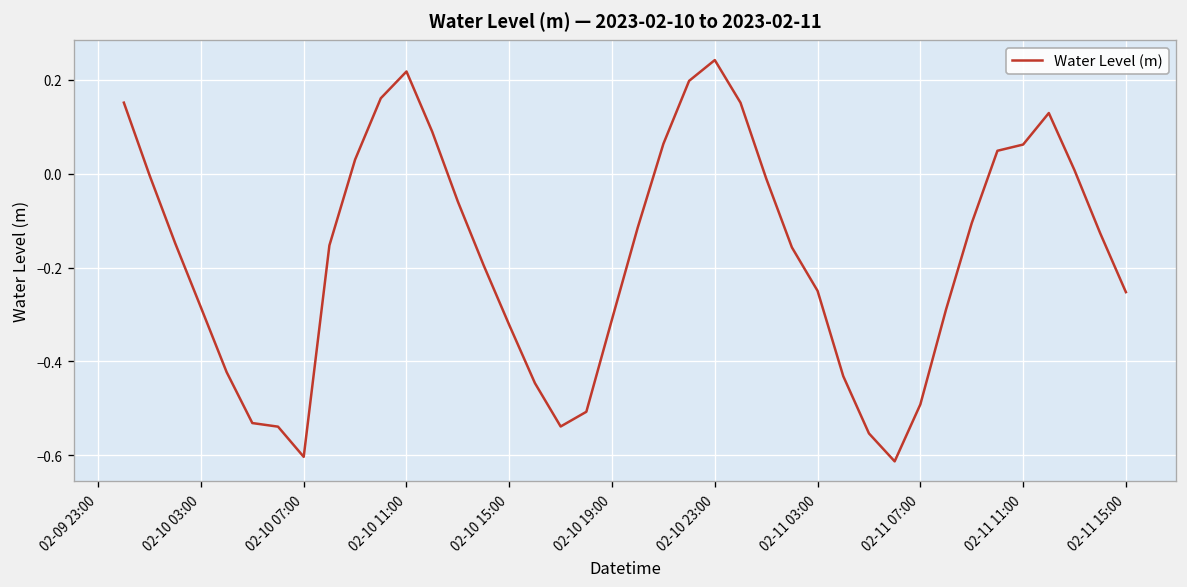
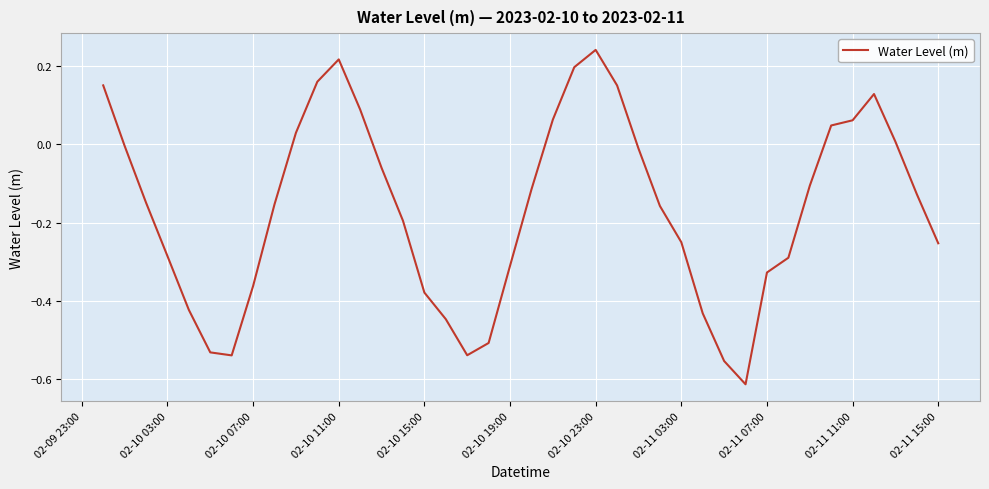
  {
    "02-10 03:00": -0.29,
-   "02-10 07:00": -0.60,
+   "02-10 07:00": -0.36,
    "02-10 11:00": 0.22,
-   "02-10 15:00": -0.32,
+   "02-10 15:00": -0.38,
    "02-10 19:00": -0.31,
    "02-10 23:00": 0.24,
    "02-11 03:00": -0.25,
-   "02-11 07:00": -0.49,
+   "02-11 07:00": -0.33,
    "02-11 11:00": 0.06,
    "02-11 15:00": -0.25
  }
